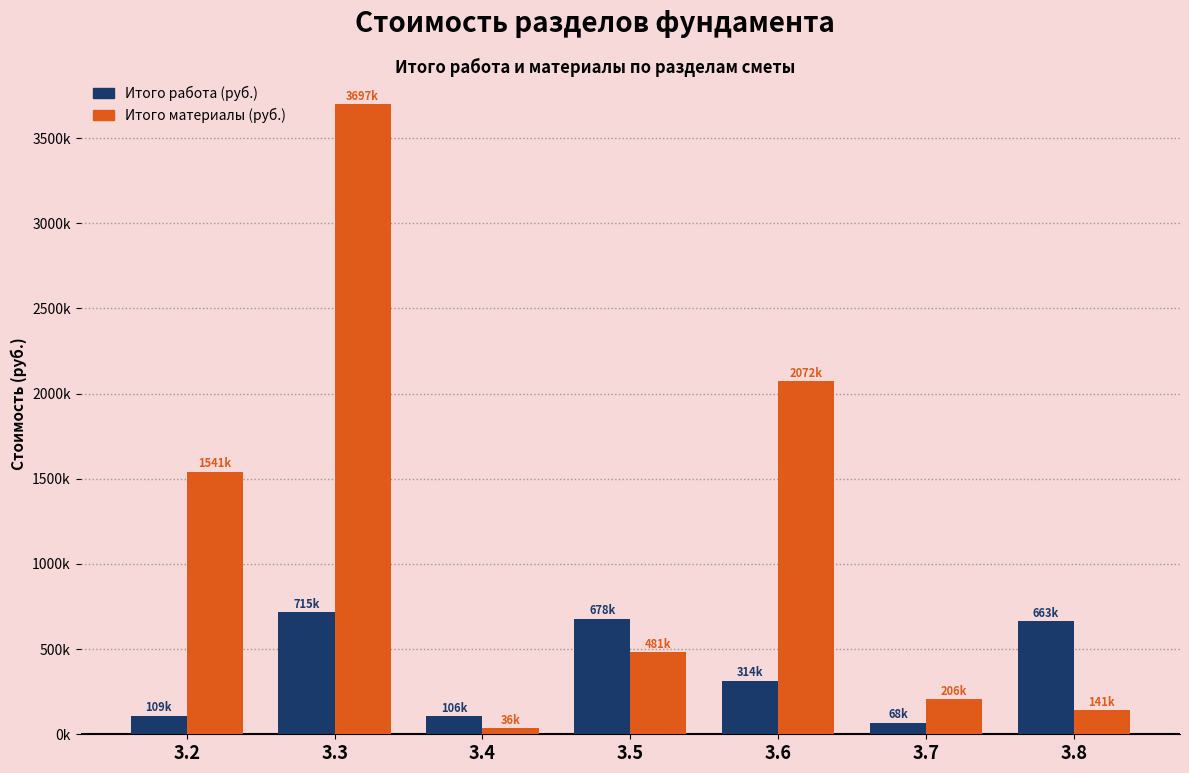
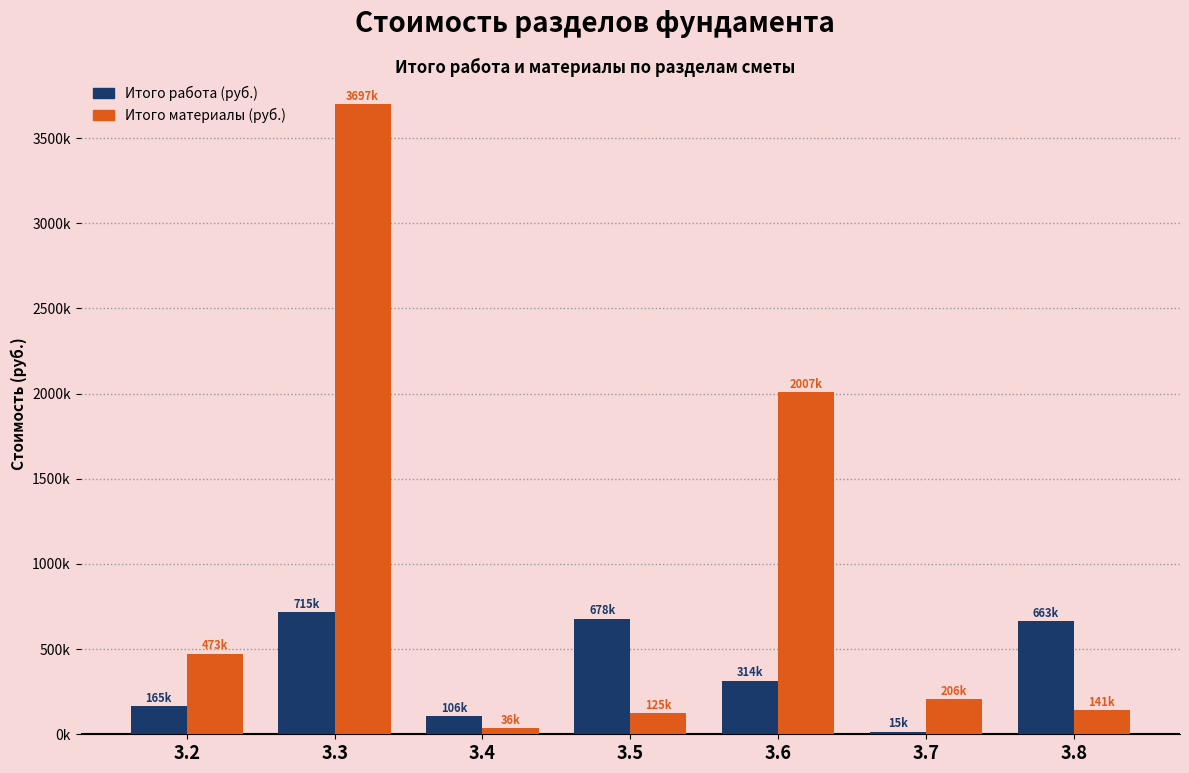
  {
    "Итого работа (руб.)": {
-     "3.2": "109k",
+     "3.2": "165k",
      "3.3": "715k",
      "3.4": "106k",
      "3.5": "678k",
      "3.6": "314k",
-     "3.7": "68k",
+     "3.7": "15k",
      "3.8": "663k"
    },
    "Итого материалы (руб.)": {
-     "3.2": "1541k",
+     "3.2": "473k",
      "3.3": "3697k",
      "3.4": "36k",
-     "3.5": "481k",
-     "3.6": "2072k",
+     "3.5": "125k",
+     "3.6": "2007k",
      "3.7": "206k",
      "3.8": "141k"
    }
  }
